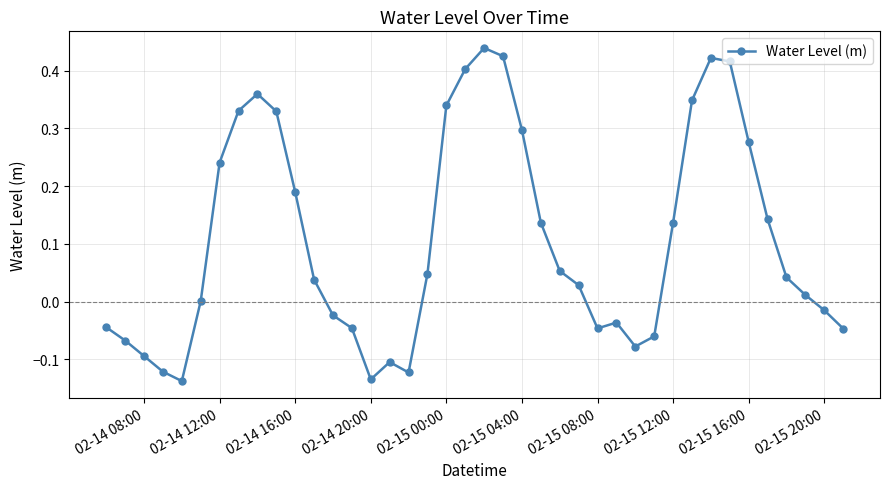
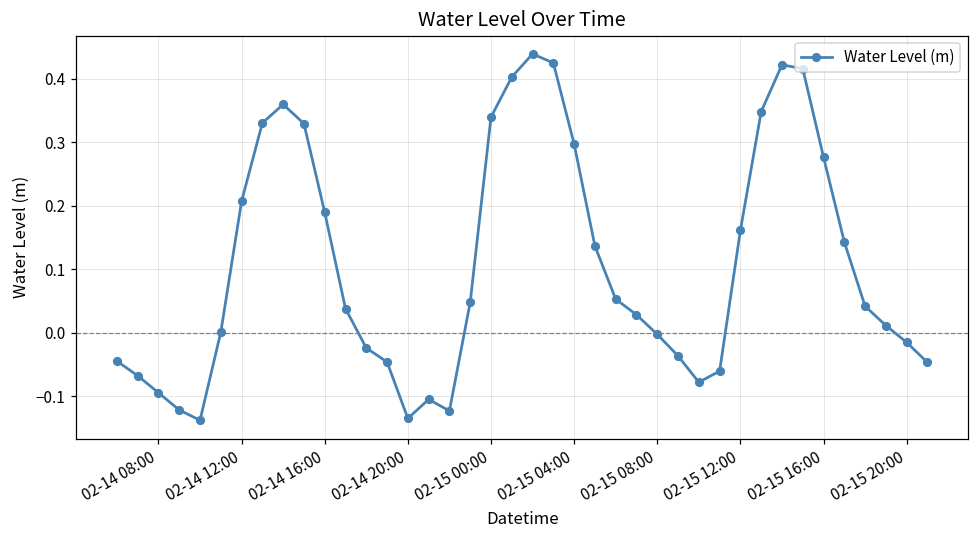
  {
    "02-14 08:00": -0.09,
-   "02-14 12:00": 0.24,
+   "02-14 12:00": 0.21,
    "02-14 16:00": 0.19,
    "02-14 20:00": -0.13,
    "02-15 00:00": 0.34,
    "02-15 04:00": 0.30,
-   "02-15 08:00": -0.05,
-   "02-15 12:00": 0.14,
+   "02-15 08:00": 0.00,
+   "02-15 12:00": 0.16,
    "02-15 16:00": 0.28,
    "02-15 20:00": -0.02
  }
